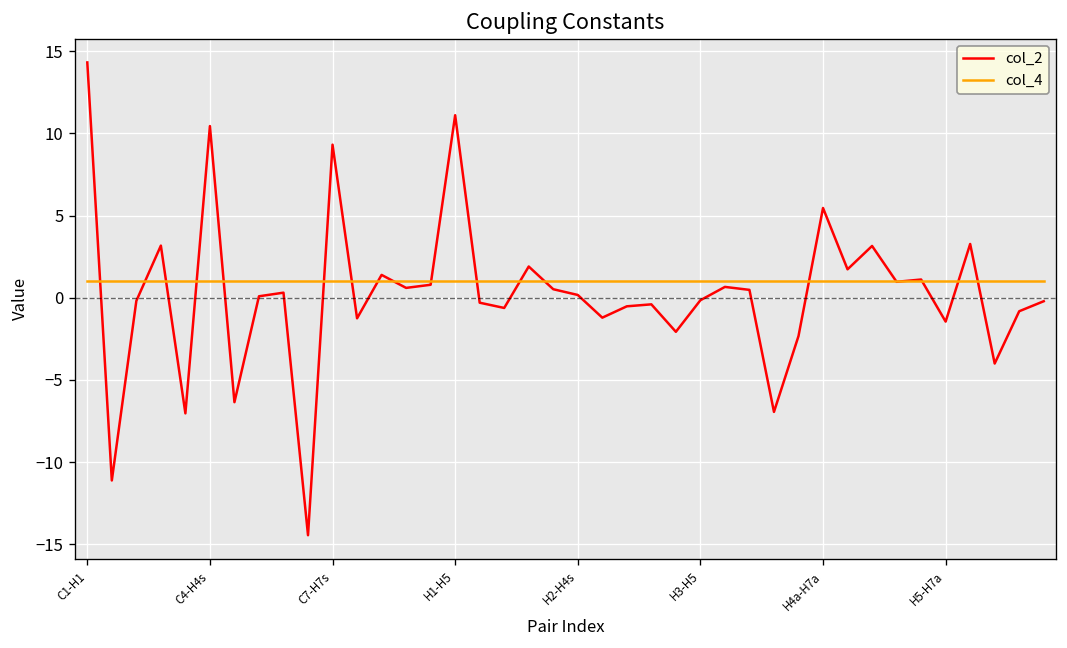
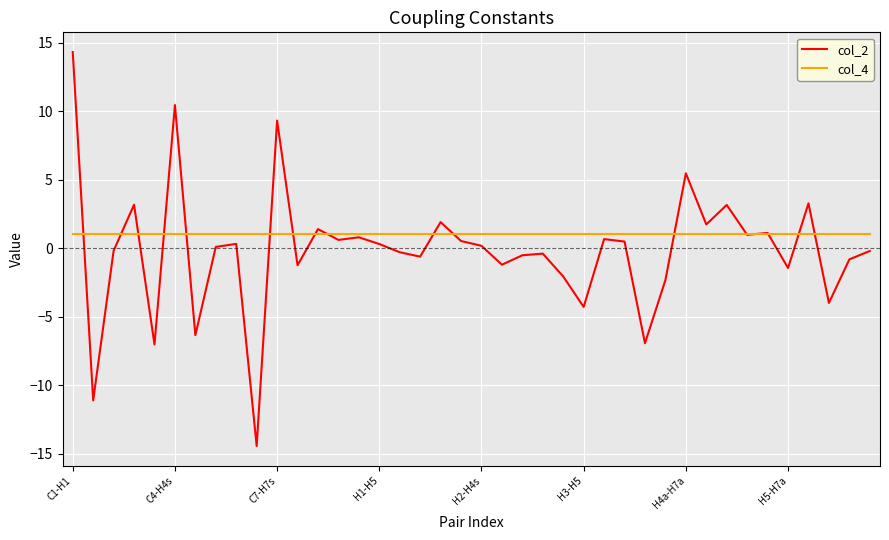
  {
    "col_2": {
      "C1-H1": 14.3,
      "C4-H4s": 10.4,
      "C7-H7s": 9.3,
-     "H1-H5": 11.1,
+     "H1-H5": 0.3,
      "H2-H4s": 0.2,
-     "H3-H5": -0.2,
+     "H3-H5": -4.3,
      "H4a-H7a": 5.5,
      "H5-H7a": -1.5
    },
    "col_4": {
      "C1-H1": 1.0,
      "C4-H4s": 1.0,
      "C7-H7s": 1.0,
      "H1-H5": 1.0,
      "H2-H4s": 1.0,
      "H3-H5": 1.0,
      "H4a-H7a": 1.0,
      "H5-H7a": 1.0
    }
  }
